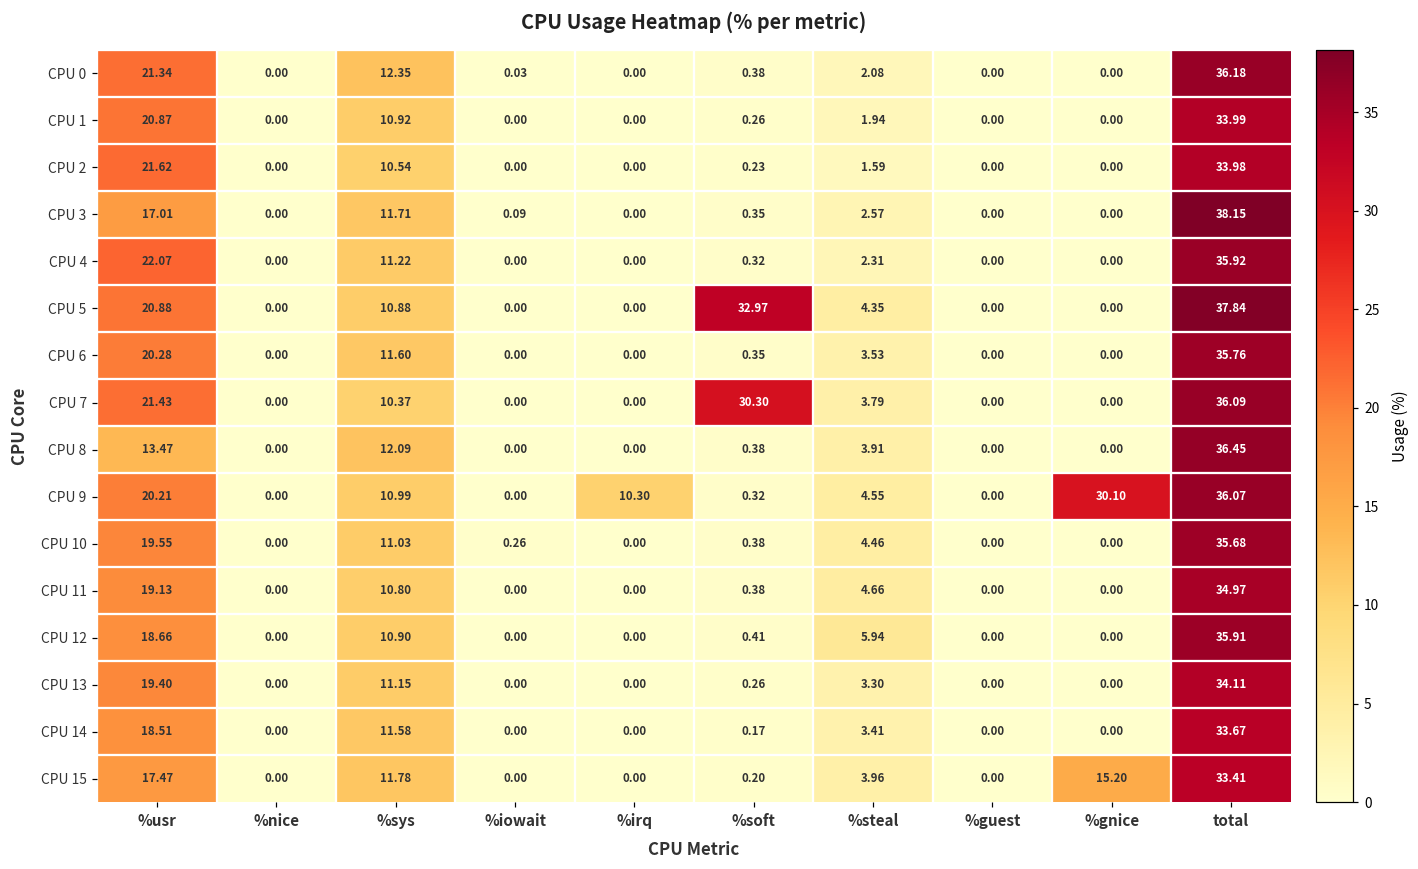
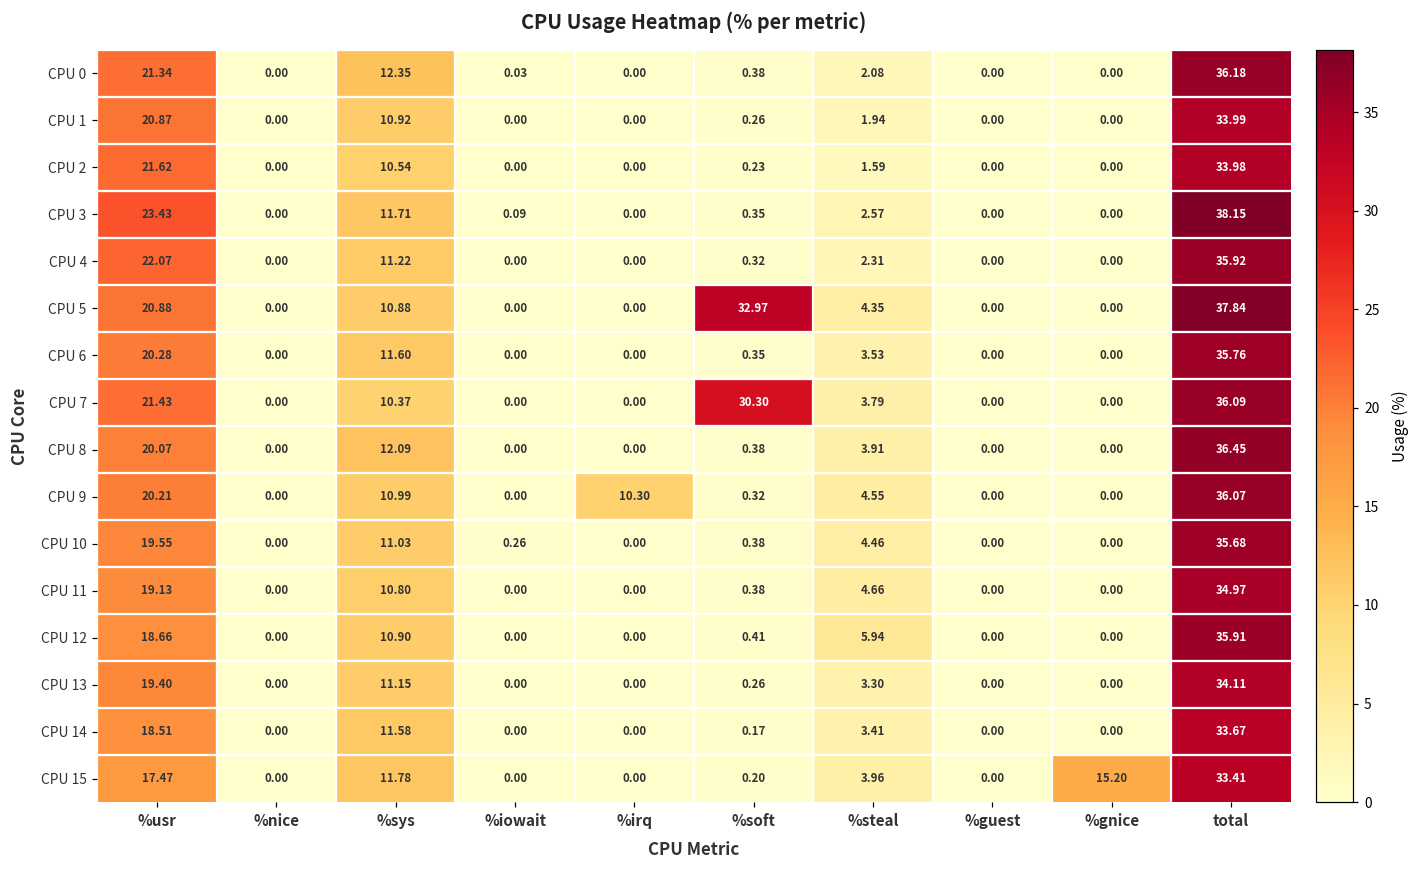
  {
    "CPU 0": {
      "%usr": 21.34,
      "%nice": 0.00,
      "%sys": 12.35,
      "%iowait": 0.03,
      "%irq": 0.00,
      "%soft": 0.38,
      "%steal": 2.08,
      "%guest": 0.00,
      "%gnice": 0.00,
      "total": 36.18
    },
    "CPU 1": {
      "%usr": 20.87,
      "%nice": 0.00,
      "%sys": 10.92,
      "%iowait": 0.00,
      "%irq": 0.00,
      "%soft": 0.26,
      "%steal": 1.94,
      "%guest": 0.00,
      "%gnice": 0.00,
      "total": 33.99
    },
    "CPU 2": {
      "%usr": 21.62,
      "%nice": 0.00,
      "%sys": 10.54,
      "%iowait": 0.00,
      "%irq": 0.00,
      "%soft": 0.23,
      "%steal": 1.59,
      "%guest": 0.00,
      "%gnice": 0.00,
      "total": 33.98
    },
    "CPU 3": {
-     "%usr": 17.01,
+     "%usr": 23.43,
      "%nice": 0.00,
      "%sys": 11.71,
      "%iowait": 0.09,
      "%irq": 0.00,
      "%soft": 0.35,
      "%steal": 2.57,
      "%guest": 0.00,
      "%gnice": 0.00,
      "total": 38.15
    },
    "CPU 4": {
      "%usr": 22.07,
      "%nice": 0.00,
      "%sys": 11.22,
      "%iowait": 0.00,
      "%irq": 0.00,
      "%soft": 0.32,
      "%steal": 2.31,
      "%guest": 0.00,
      "%gnice": 0.00,
      "total": 35.92
    },
    "CPU 5": {
      "%usr": 20.88,
      "%nice": 0.00,
      "%sys": 10.88,
      "%iowait": 0.00,
      "%irq": 0.00,
      "%soft": 32.97,
      "%steal": 4.35,
      "%guest": 0.00,
      "%gnice": 0.00,
      "total": 37.84
    },
    "CPU 6": {
      "%usr": 20.28,
      "%nice": 0.00,
      "%sys": 11.60,
      "%iowait": 0.00,
      "%irq": 0.00,
      "%soft": 0.35,
      "%steal": 3.53,
      "%guest": 0.00,
      "%gnice": 0.00,
      "total": 35.76
    },
    "CPU 7": {
      "%usr": 21.43,
      "%nice": 0.00,
      "%sys": 10.37,
      "%iowait": 0.00,
      "%irq": 0.00,
      "%soft": 30.30,
      "%steal": 3.79,
      "%guest": 0.00,
      "%gnice": 0.00,
      "total": 36.09
    },
    "CPU 8": {
-     "%usr": 13.47,
+     "%usr": 20.07,
      "%nice": 0.00,
      "%sys": 12.09,
      "%iowait": 0.00,
      "%irq": 0.00,
      "%soft": 0.38,
      "%steal": 3.91,
      "%guest": 0.00,
      "%gnice": 0.00,
      "total": 36.45
    },
    "CPU 9": {
      "%usr": 20.21,
      "%nice": 0.00,
      "%sys": 10.99,
      "%iowait": 0.00,
      "%irq": 10.30,
      "%soft": 0.32,
      "%steal": 4.55,
      "%guest": 0.00,
-     "%gnice": 30.10,
+     "%gnice": 0.00,
      "total": 36.07
    },
    "CPU 10": {
      "%usr": 19.55,
      "%nice": 0.00,
      "%sys": 11.03,
      "%iowait": 0.26,
      "%irq": 0.00,
      "%soft": 0.38,
      "%steal": 4.46,
      "%guest": 0.00,
      "%gnice": 0.00,
      "total": 35.68
    },
    "CPU 11": {
      "%usr": 19.13,
      "%nice": 0.00,
      "%sys": 10.80,
      "%iowait": 0.00,
      "%irq": 0.00,
      "%soft": 0.38,
      "%steal": 4.66,
      "%guest": 0.00,
      "%gnice": 0.00,
      "total": 34.97
    },
    "CPU 12": {
      "%usr": 18.66,
      "%nice": 0.00,
      "%sys": 10.90,
      "%iowait": 0.00,
      "%irq": 0.00,
      "%soft": 0.41,
      "%steal": 5.94,
      "%guest": 0.00,
      "%gnice": 0.00,
      "total": 35.91
    },
    "CPU 13": {
      "%usr": 19.40,
      "%nice": 0.00,
      "%sys": 11.15,
      "%iowait": 0.00,
      "%irq": 0.00,
      "%soft": 0.26,
      "%steal": 3.30,
      "%guest": 0.00,
      "%gnice": 0.00,
      "total": 34.11
    },
    "CPU 14": {
      "%usr": 18.51,
      "%nice": 0.00,
      "%sys": 11.58,
      "%iowait": 0.00,
      "%irq": 0.00,
      "%soft": 0.17,
      "%steal": 3.41,
      "%guest": 0.00,
      "%gnice": 0.00,
      "total": 33.67
    },
    "CPU 15": {
      "%usr": 17.47,
      "%nice": 0.00,
      "%sys": 11.78,
      "%iowait": 0.00,
      "%irq": 0.00,
      "%soft": 0.20,
      "%steal": 3.96,
      "%guest": 0.00,
      "%gnice": 15.20,
      "total": 33.41
    }
  }
